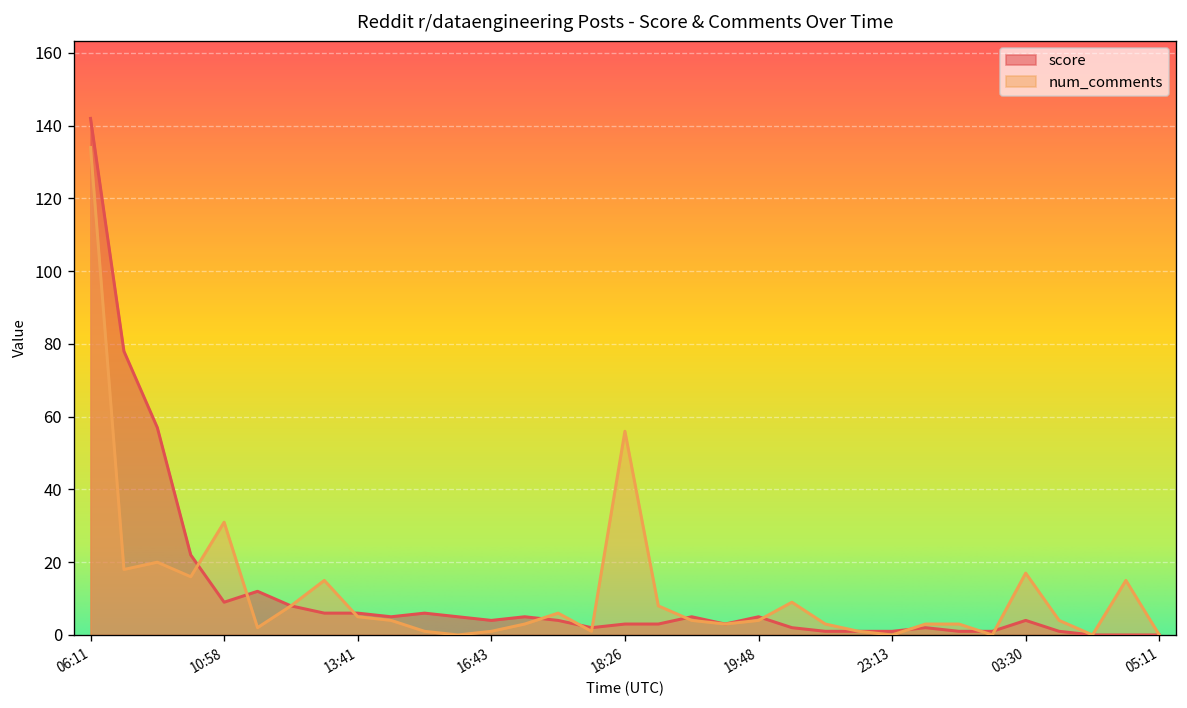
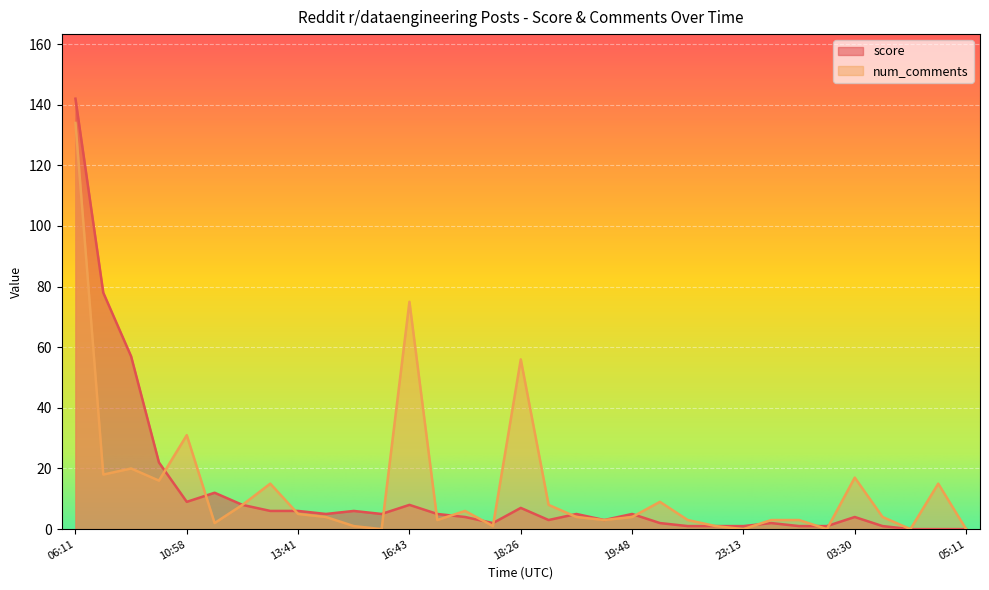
  {
    "score": {
      "06:11": 142,
      "10:58": 9,
      "13:41": 6,
-     "16:43": 4,
-     "18:26": 3,
+     "16:43": 8,
+     "18:26": 7,
      "19:48": 5,
      "23:13": 1,
      "03:30": 4
    },
    "num_comments": {
      "06:11": 134,
      "10:58": 31,
      "13:41": 5,
-     "16:43": 1,
+     "16:43": 75,
      "18:26": 56,
      "19:48": 4,
      "23:13": 0,
      "03:30": 17
    }
  }
